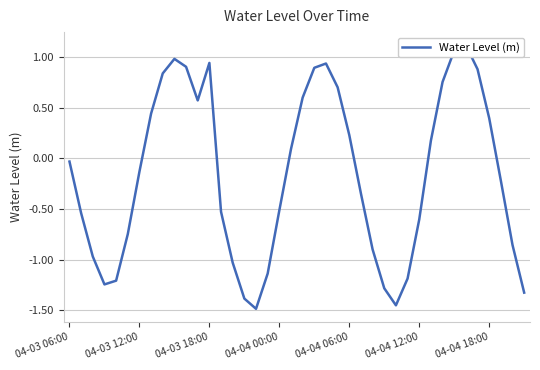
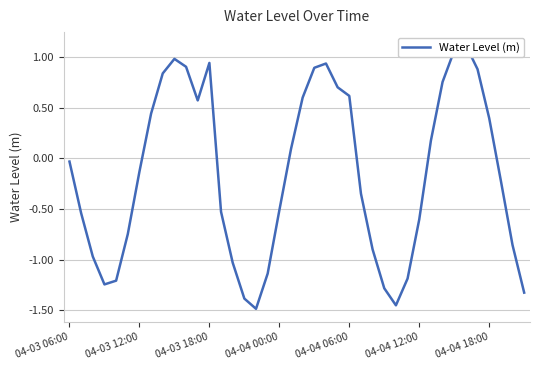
  {
    "04-03 06:00": -0.03,
    "04-03 12:00": -0.13,
    "04-03 18:00": 0.95,
    "04-04 00:00": -0.51,
-   "04-04 06:00": 0.23,
+   "04-04 06:00": 0.62,
    "04-04 12:00": -0.60,
    "04-04 18:00": 0.40
  }
